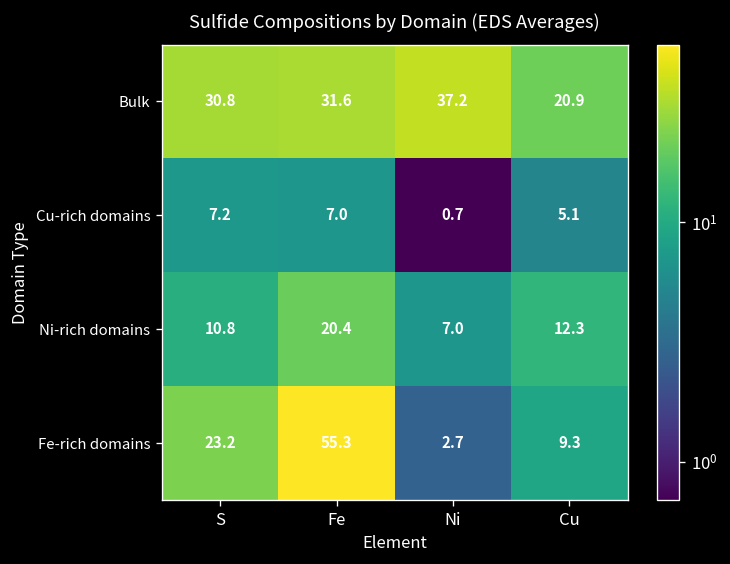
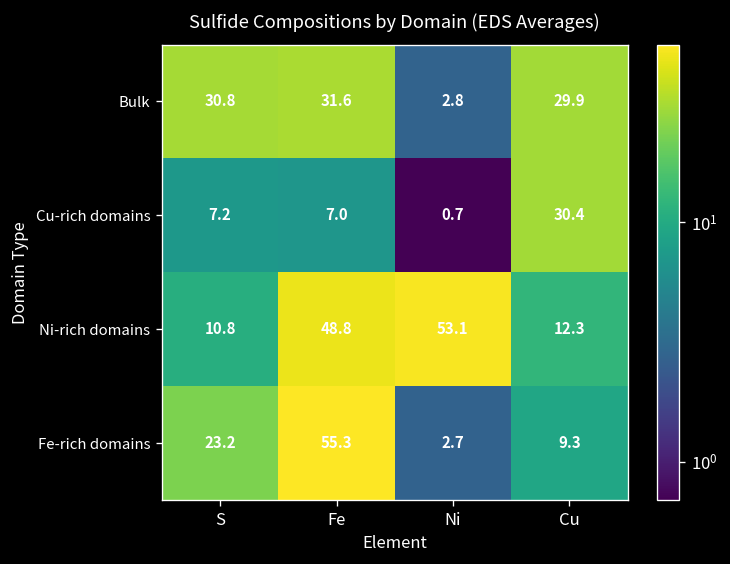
  {
    "Bulk": {
-     "Ni": 37.2,
-     "Cu": 20.9
+     "Ni": 2.8,
+     "Cu": 29.9
    },
    "Cu-rich domains": {
-     "Cu": 5.1
+     "Cu": 30.4
    },
    "Ni-rich domains": {
-     "Fe": 20.4,
-     "Ni": 7.0
+     "Fe": 48.8,
+     "Ni": 53.1
    }
  }
